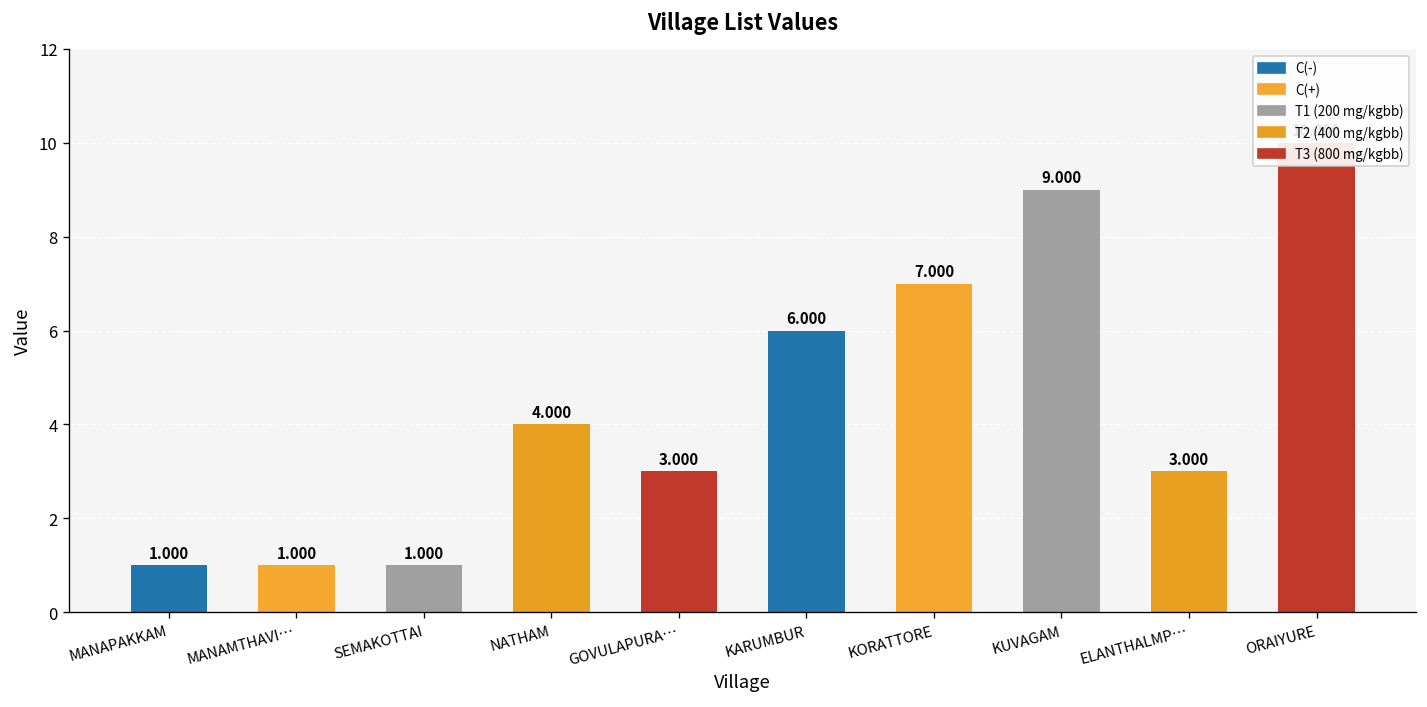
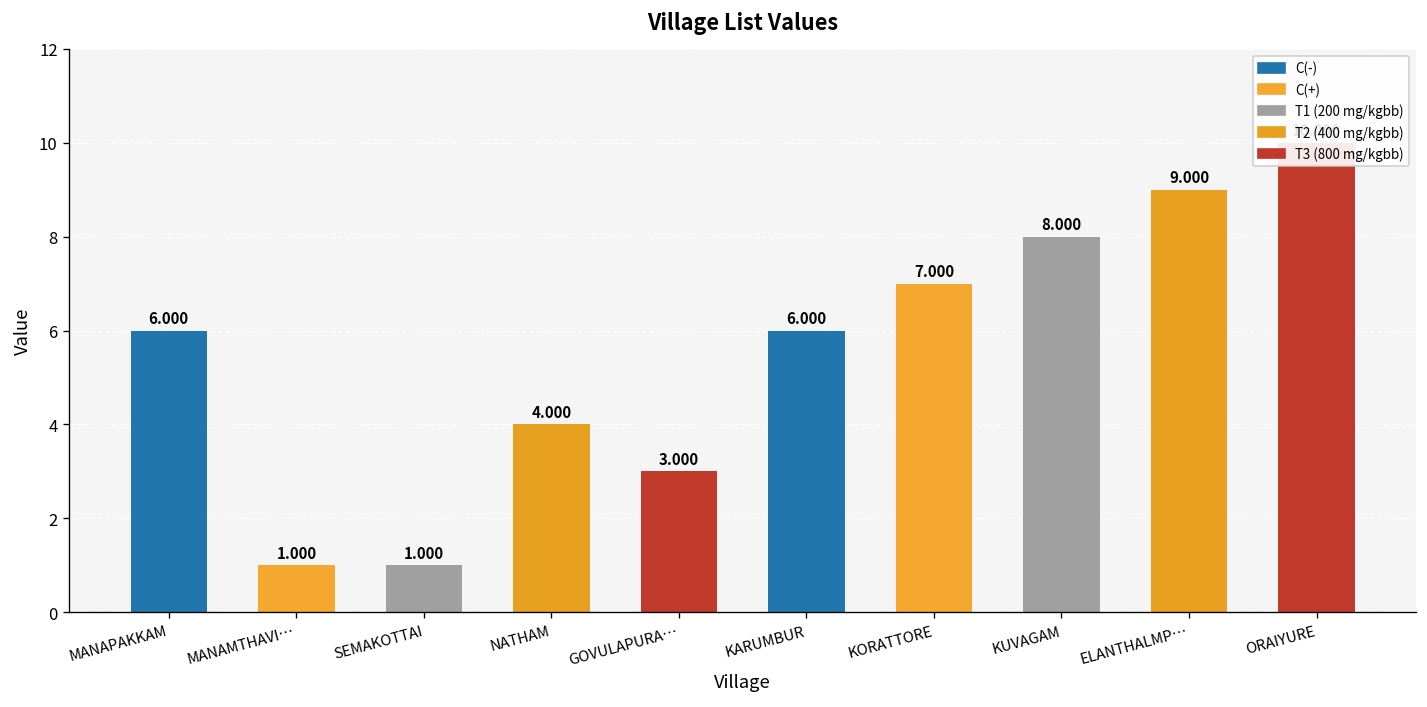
  {
-   "MANAPAKKAM": 1.000,
+   "MANAPAKKAM": 6.000,
    "MANAMTHAVI…": 1.000,
    "SEMAKOTTAI": 1.000,
    "NATHAM": 4.000,
    "GOVULAPURA…": 3.000,
    "KARUMBUR": 6.000,
    "KORATTORE": 7.000,
-   "KUVAGAM": 9.000,
-   "ELANTHALMP…": 3.000
+   "KUVAGAM": 8.000,
+   "ELANTHALMP…": 9.000
  }
